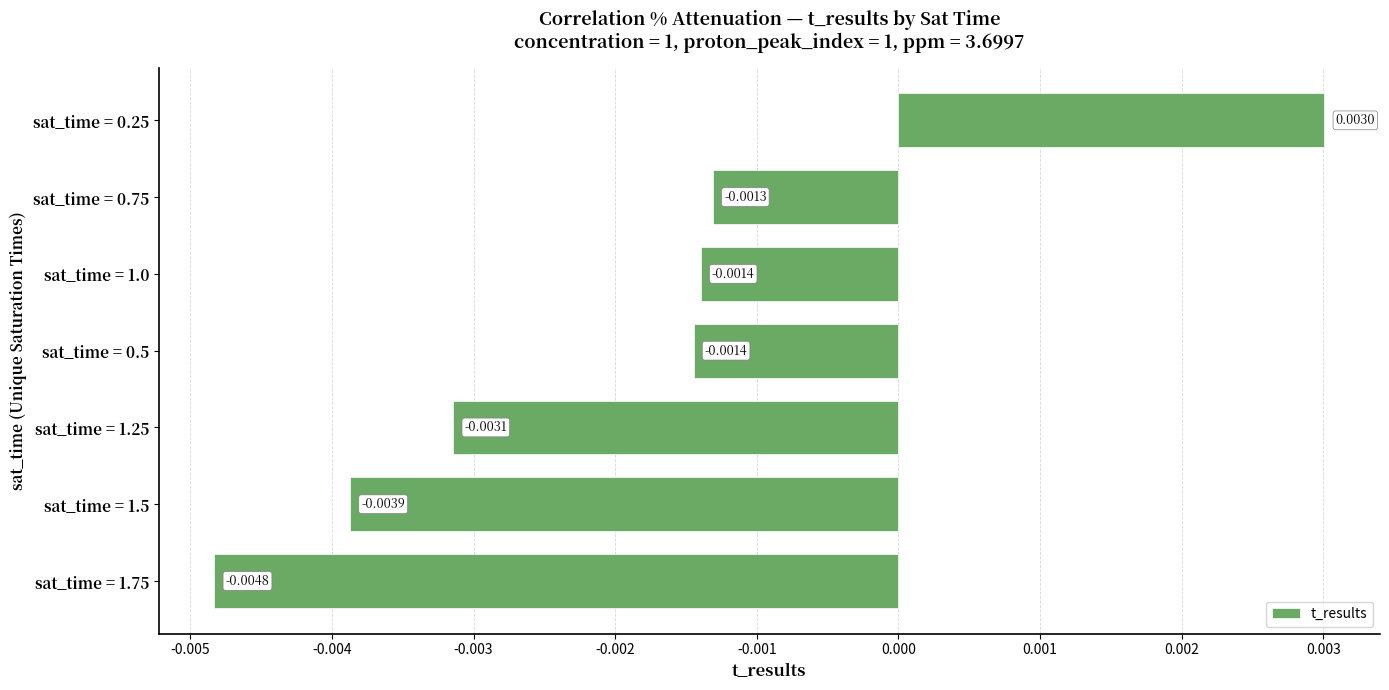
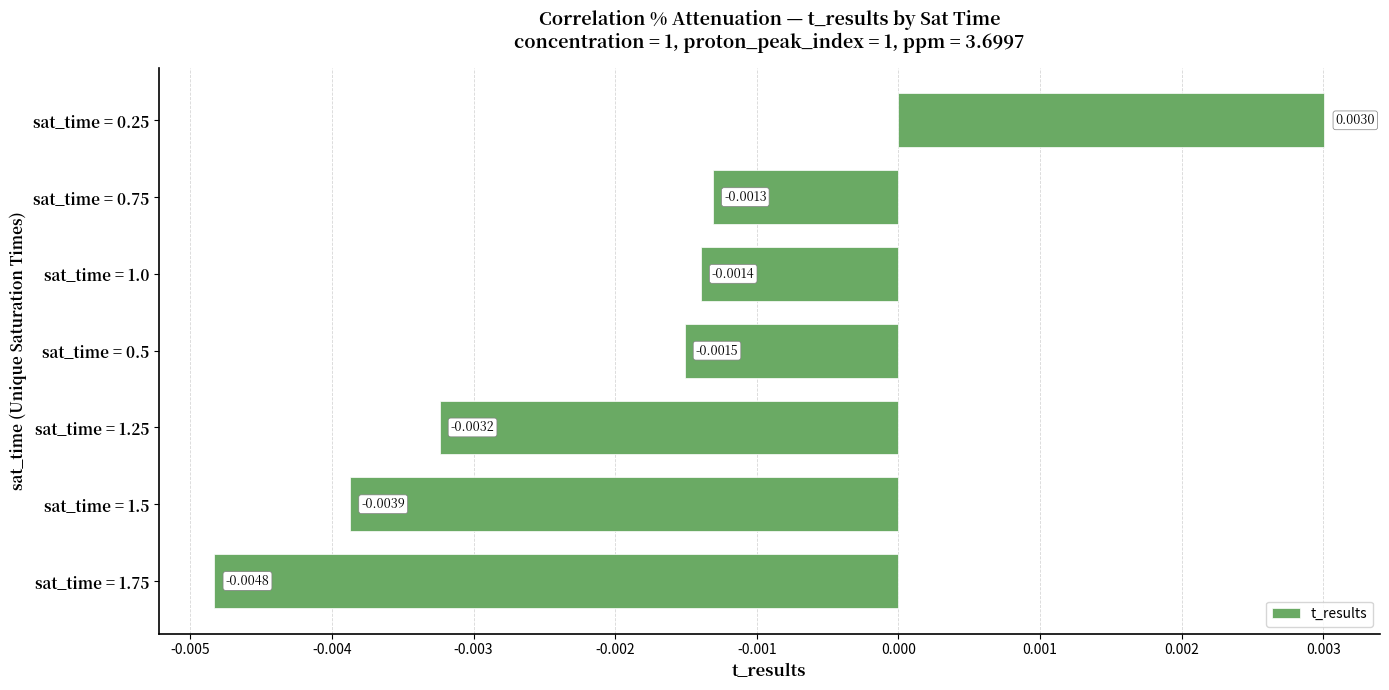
  {
-   "sat_time = 0.5": -0.0014,
-   "sat_time = 1.25": -0.0031
+   "sat_time = 0.5": -0.0015,
+   "sat_time = 1.25": -0.0032
  }
